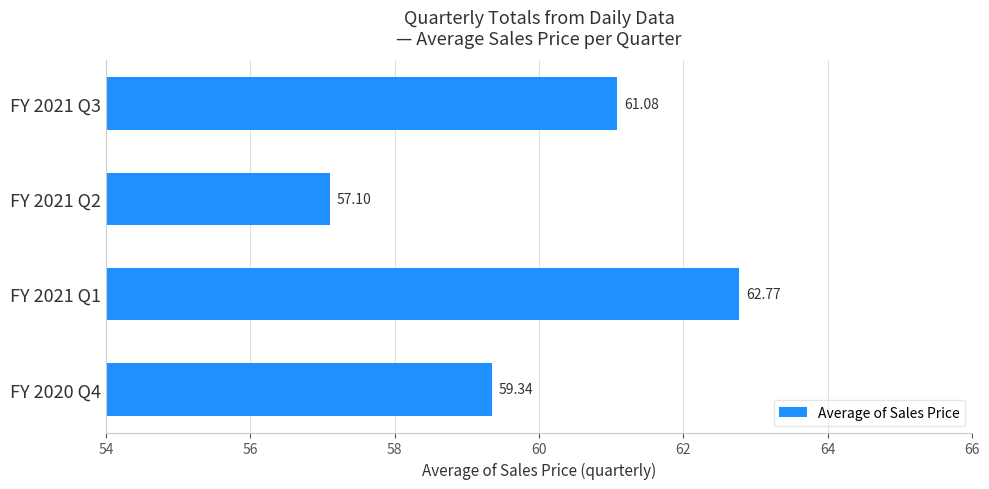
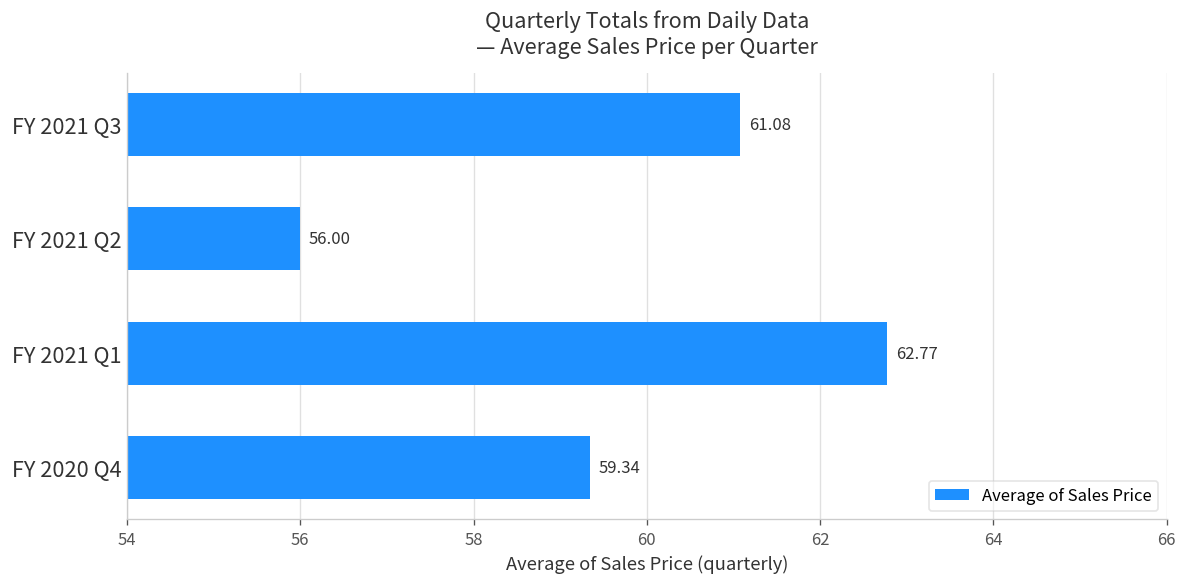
  {
    "FY 2021 Q3": 61.08,
-   "FY 2021 Q2": 57.10,
+   "FY 2021 Q2": 56.00,
    "FY 2021 Q1": 62.77,
    "FY 2020 Q4": 59.34
  }
